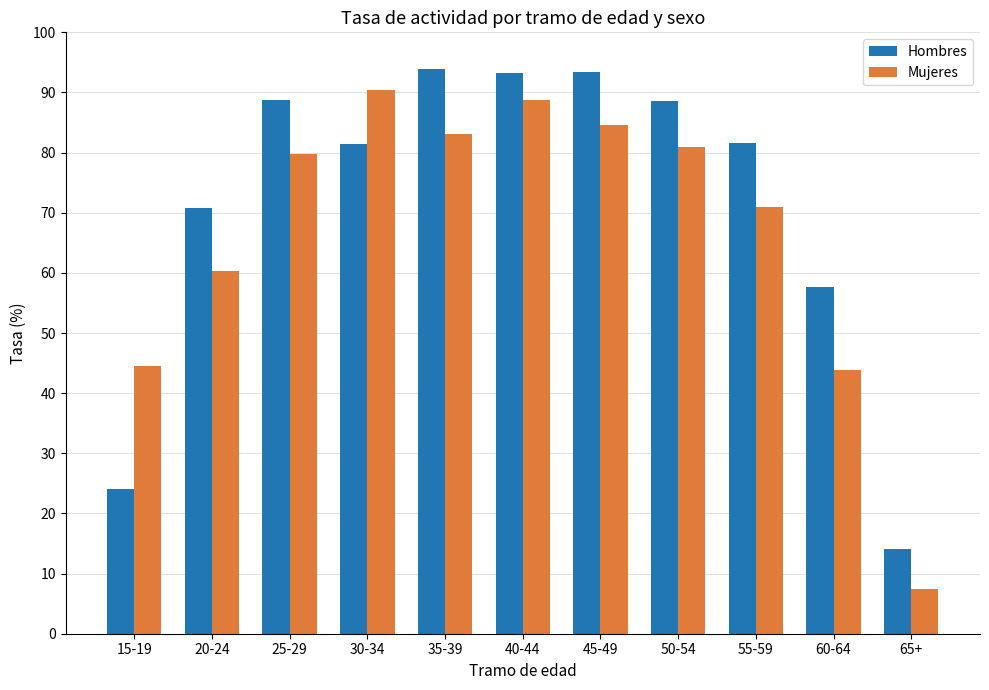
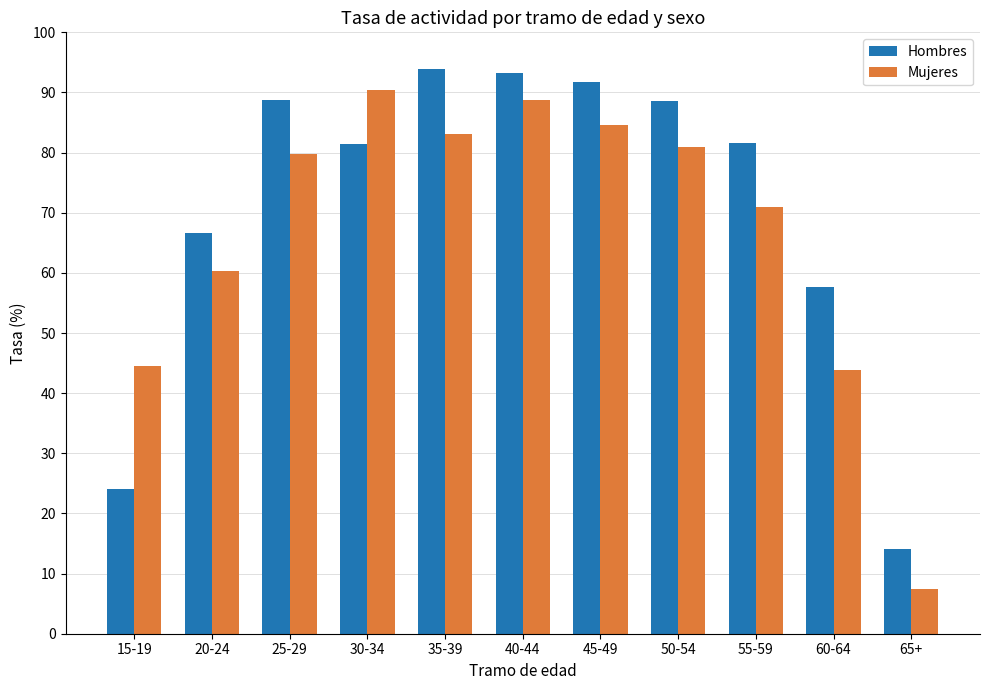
  {
    "Hombres": {
      "15-19": 24,
-     "20-24": 71,
+     "20-24": 67,
      "25-29": 89,
      "30-34": 81,
      "35-39": 94,
      "40-44": 93,
-     "45-49": 93,
+     "45-49": 92,
      "50-54": 89,
      "55-59": 82,
      "60-64": 58,
      "65+": 14
    },
    "Mujeres": {
      "15-19": 44,
      "20-24": 60,
      "25-29": 80,
      "30-34": 90,
      "35-39": 83,
      "40-44": 89,
      "45-49": 85,
      "50-54": 81,
      "55-59": 71,
      "60-64": 44,
      "65+": 7
    }
  }
